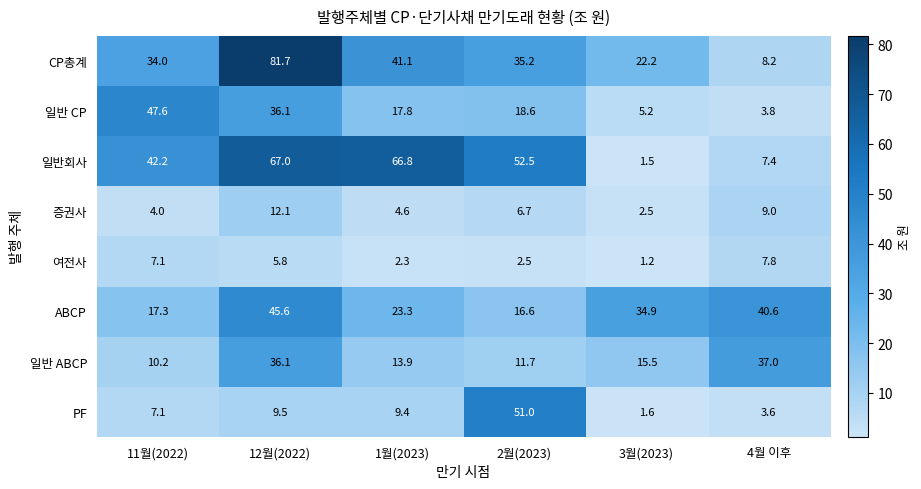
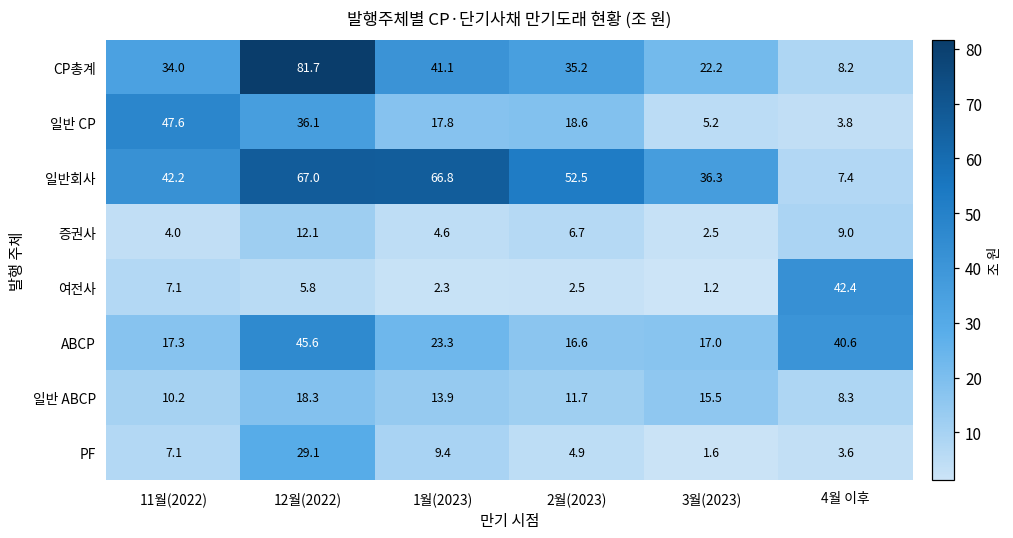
  {
    "CP총계": {
      "11월(2022)": 34.0,
      "12월(2022)": 81.7,
      "1월(2023)": 41.1,
      "2월(2023)": 35.2,
      "3월(2023)": 22.2,
      "4월 이후": 8.2
    },
    "일반 CP": {
      "11월(2022)": 47.6,
      "12월(2022)": 36.1,
      "1월(2023)": 17.8,
      "2월(2023)": 18.6,
      "3월(2023)": 5.2,
      "4월 이후": 3.8
    },
    "일반회사": {
      "11월(2022)": 42.2,
      "12월(2022)": 67.0,
      "1월(2023)": 66.8,
      "2월(2023)": 52.5,
-     "3월(2023)": 1.5,
+     "3월(2023)": 36.3,
      "4월 이후": 7.4
    },
    "증권사": {
      "11월(2022)": 4.0,
      "12월(2022)": 12.1,
      "1월(2023)": 4.6,
      "2월(2023)": 6.7,
      "3월(2023)": 2.5,
      "4월 이후": 9.0
    },
    "여전사": {
      "11월(2022)": 7.1,
      "12월(2022)": 5.8,
      "1월(2023)": 2.3,
      "2월(2023)": 2.5,
      "3월(2023)": 1.2,
-     "4월 이후": 7.8
+     "4월 이후": 42.4
    },
    "ABCP": {
      "11월(2022)": 17.3,
      "12월(2022)": 45.6,
      "1월(2023)": 23.3,
      "2월(2023)": 16.6,
-     "3월(2023)": 34.9,
+     "3월(2023)": 17.0,
      "4월 이후": 40.6
    },
    "일반 ABCP": {
      "11월(2022)": 10.2,
-     "12월(2022)": 36.1,
+     "12월(2022)": 18.3,
      "1월(2023)": 13.9,
      "2월(2023)": 11.7,
      "3월(2023)": 15.5,
-     "4월 이후": 37.0
+     "4월 이후": 8.3
    },
    "PF": {
      "11월(2022)": 7.1,
-     "12월(2022)": 9.5,
+     "12월(2022)": 29.1,
      "1월(2023)": 9.4,
-     "2월(2023)": 51.0,
+     "2월(2023)": 4.9,
      "3월(2023)": 1.6,
      "4월 이후": 3.6
    }
  }
